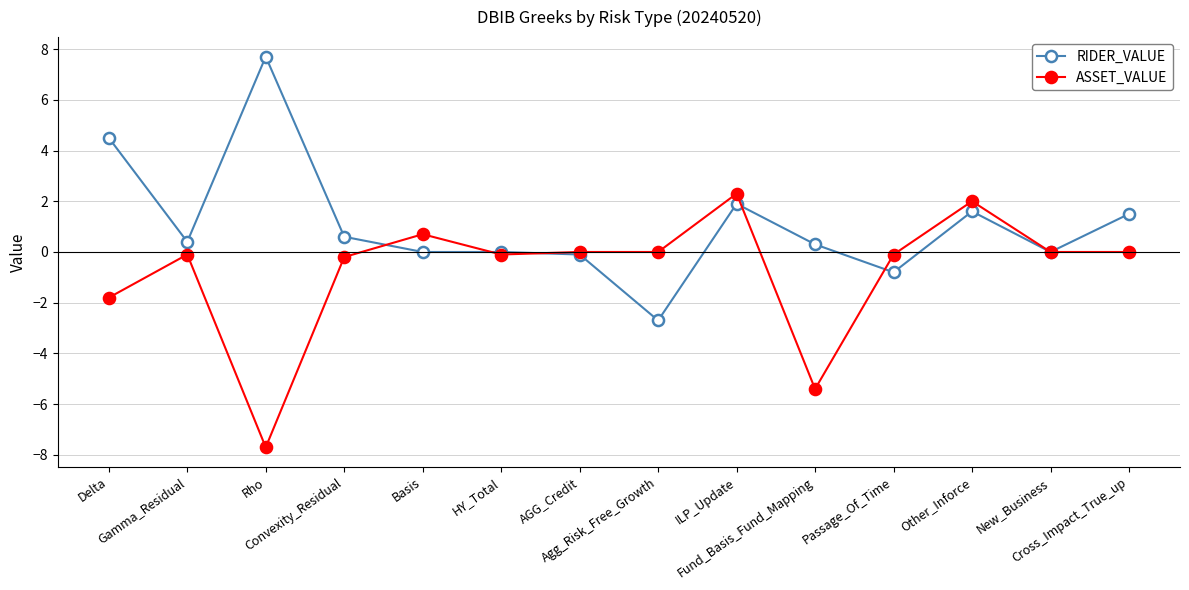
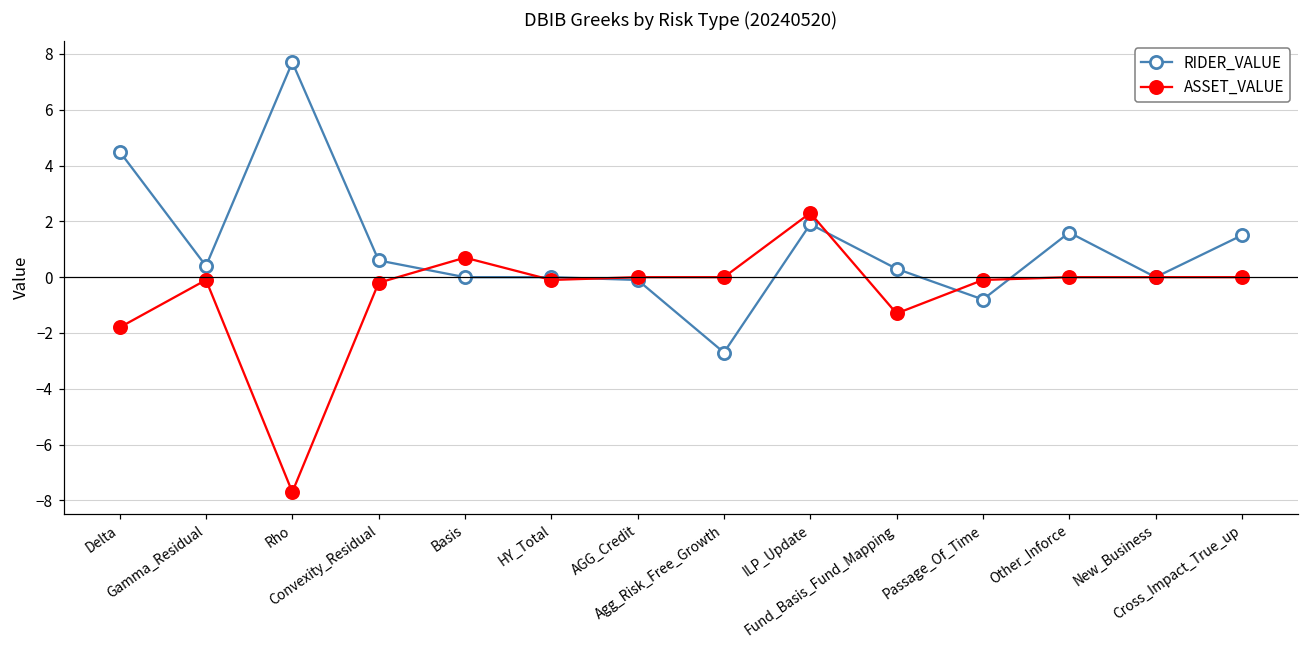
  {
    "RIDER_VALUE": {
      "Delta": 4.5,
      "Gamma_Residual": 0.4,
      "Rho": 7.7,
      "Convexity_Residual": 0.6,
      "Basis": 0.0,
      "Agg_Risk_Free_Growth": -2.7,
      "ILP_Update": 1.9,
      "Fund_Basis_Fund_Mapping": 0.3,
      "Passage_Of_Time": -0.8,
      "Other_Inforce": 1.6,
      "Cross_Impact_True_up": 1.5
    },
    "ASSET_VALUE": {
      "Delta": -1.8,
      "Gamma_Residual": -0.1,
      "Rho": -7.7,
      "Convexity_Residual": -0.2,
      "Basis": 0.7,
      "Agg_Risk_Free_Growth": 0.0,
      "ILP_Update": 2.3,
-     "Fund_Basis_Fund_Mapping": -5.4,
+     "Fund_Basis_Fund_Mapping": -1.3,
      "Passage_Of_Time": -0.1,
-     "Other_Inforce": 2,
+     "Other_Inforce": 0,
      "Cross_Impact_True_up": 0.0
    }
  }
